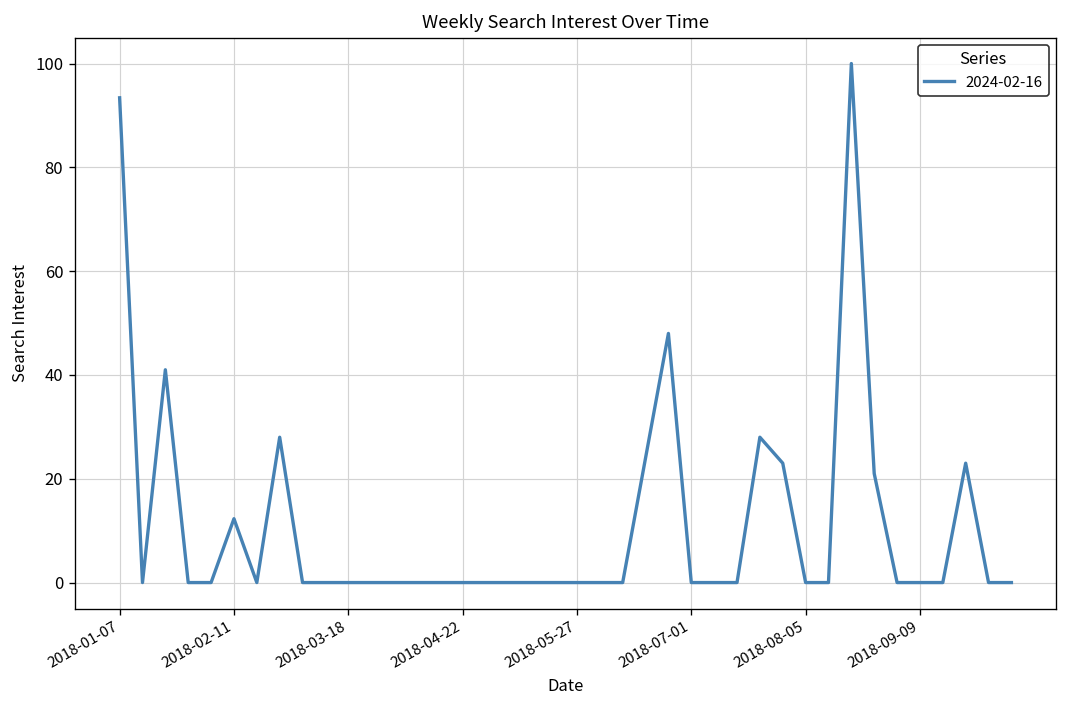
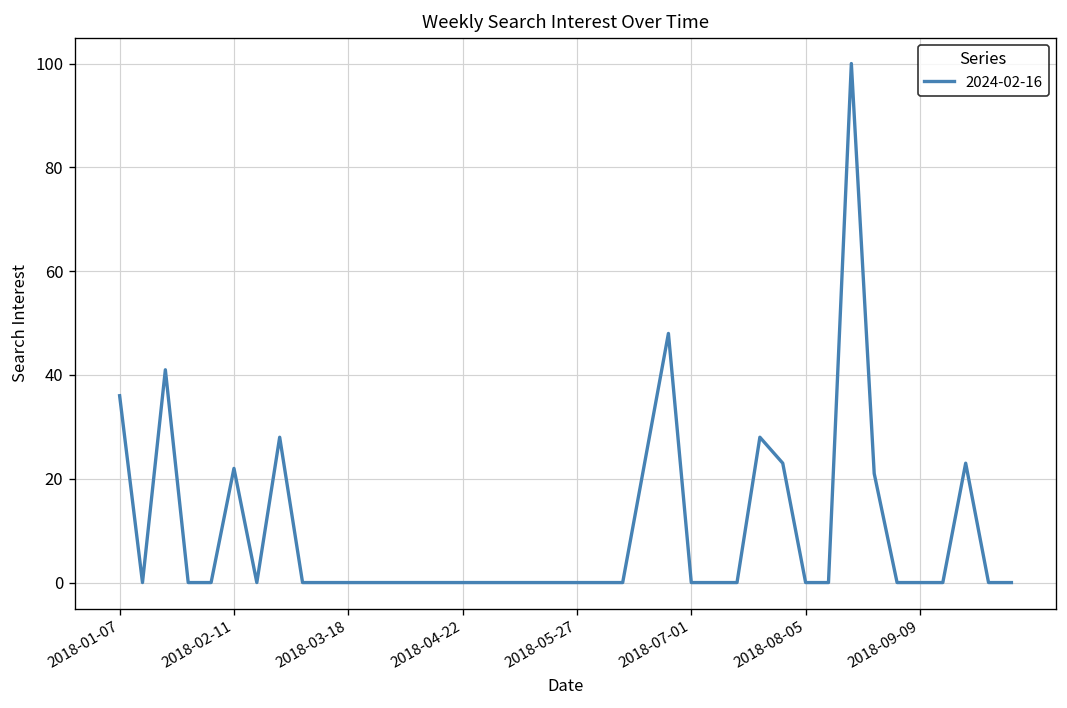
  {
-   "2018-01-07": 93,
-   "2018-02-11": 12,
+   "2018-01-07": 36,
+   "2018-02-11": 22,
    "2018-03-18": 0,
    "2018-04-22": 0,
    "2018-05-27": 0,
    "2018-07-01": 0,
    "2018-08-05": 0,
    "2018-09-09": 0
  }
